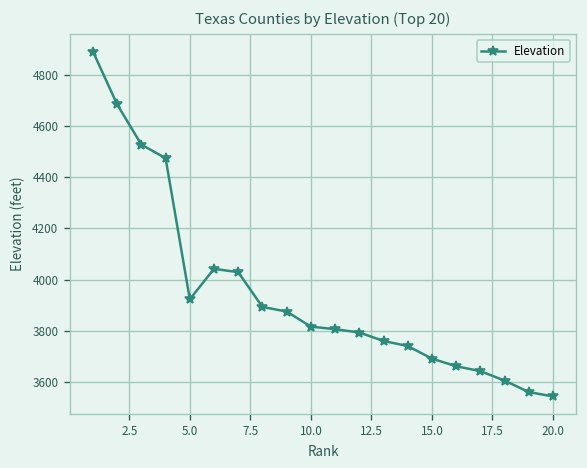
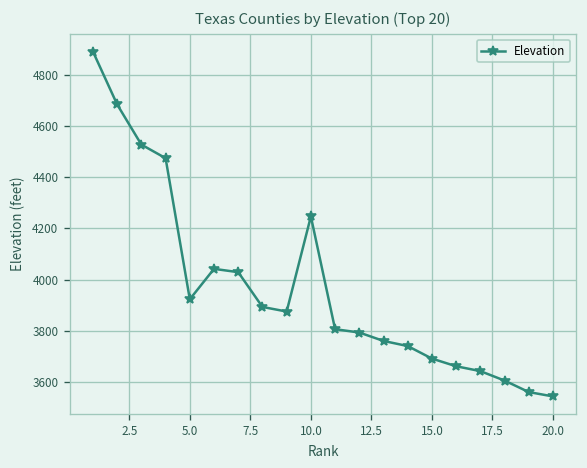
  {
    "5.0": 3920,
-   "10.0": 3820,
+   "10.0": 4250,
    "15.0": 3690,
    "20.0": 3540
  }
